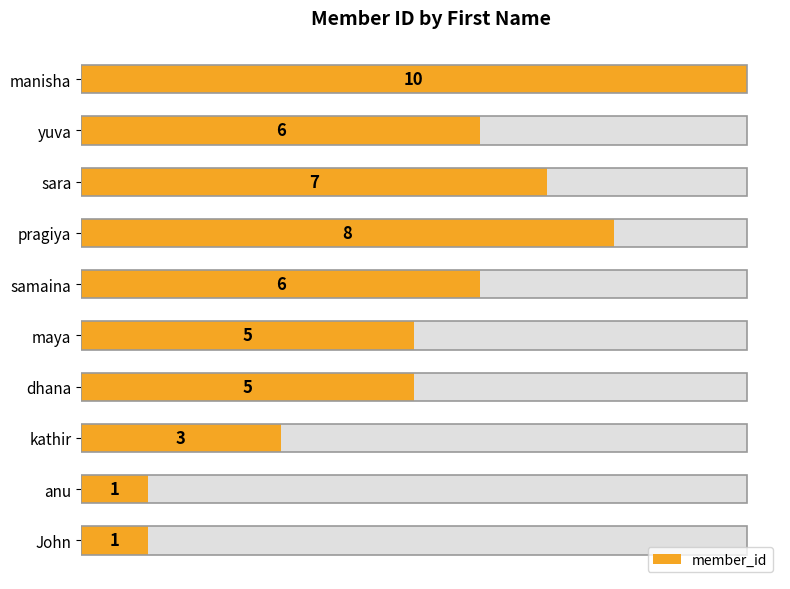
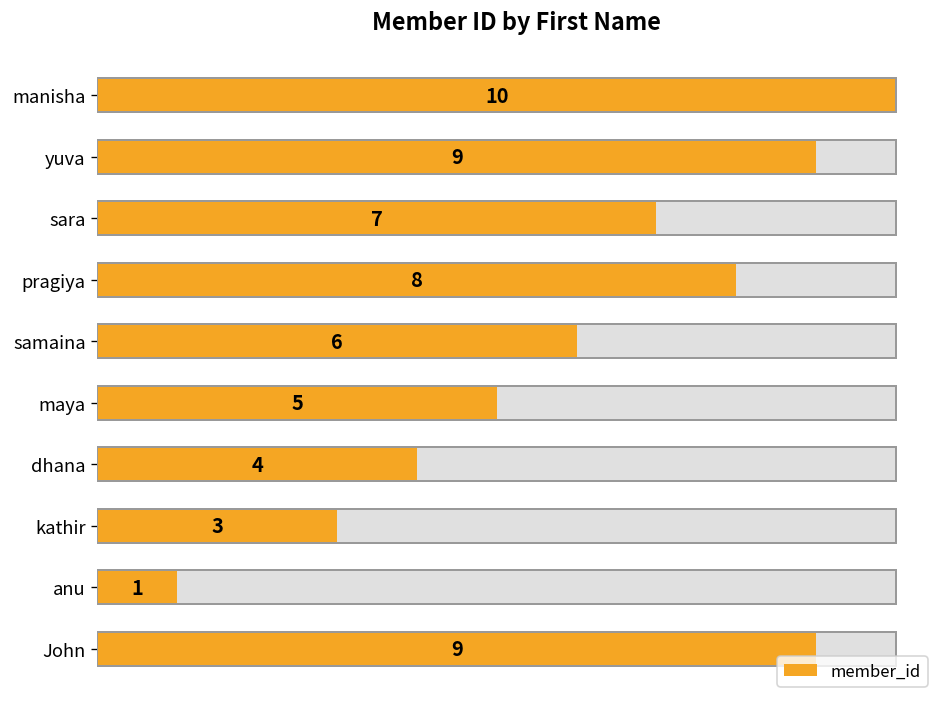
  {
    "member_id": {
      "manisha": 10,
-     "yuva": 6,
-     "dhana": 5,
-     "John": 1
+     "yuva": 9,
+     "dhana": 4,
+     "John": 9
    }
  }
